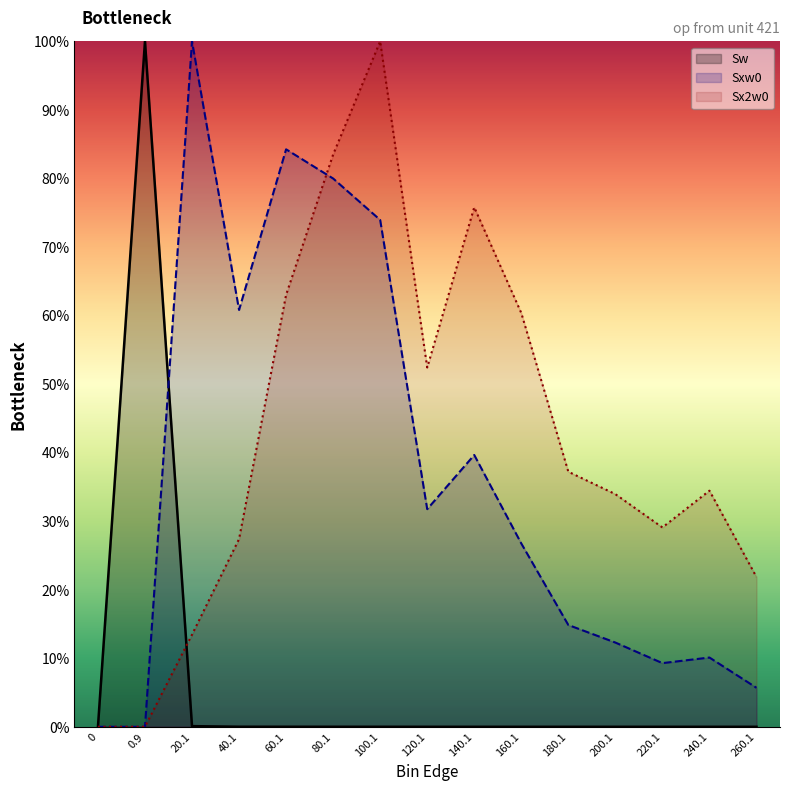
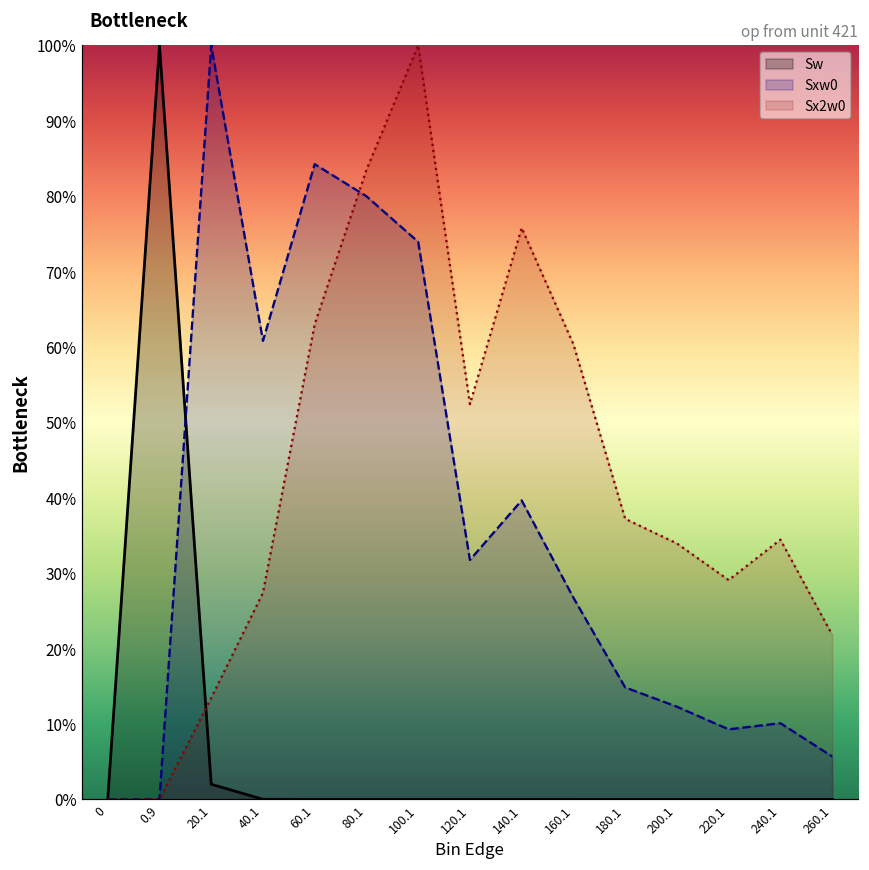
  {
    "Sw": {
      "0.9": "100%",
-     "20.1": "0%",
+     "20.1": "2%",
      "40.1": "0%",
      "60.1": "0%",
      "80.1": "0%",
      "100.1": "0%",
      "120.1": "0%",
      "140.1": "0%",
      "160.1": "0%",
      "180.1": "0%",
      "200.1": "0%",
      "220.1": "0%",
      "240.1": "0%",
      "260.1": "0%"
    }
  }
